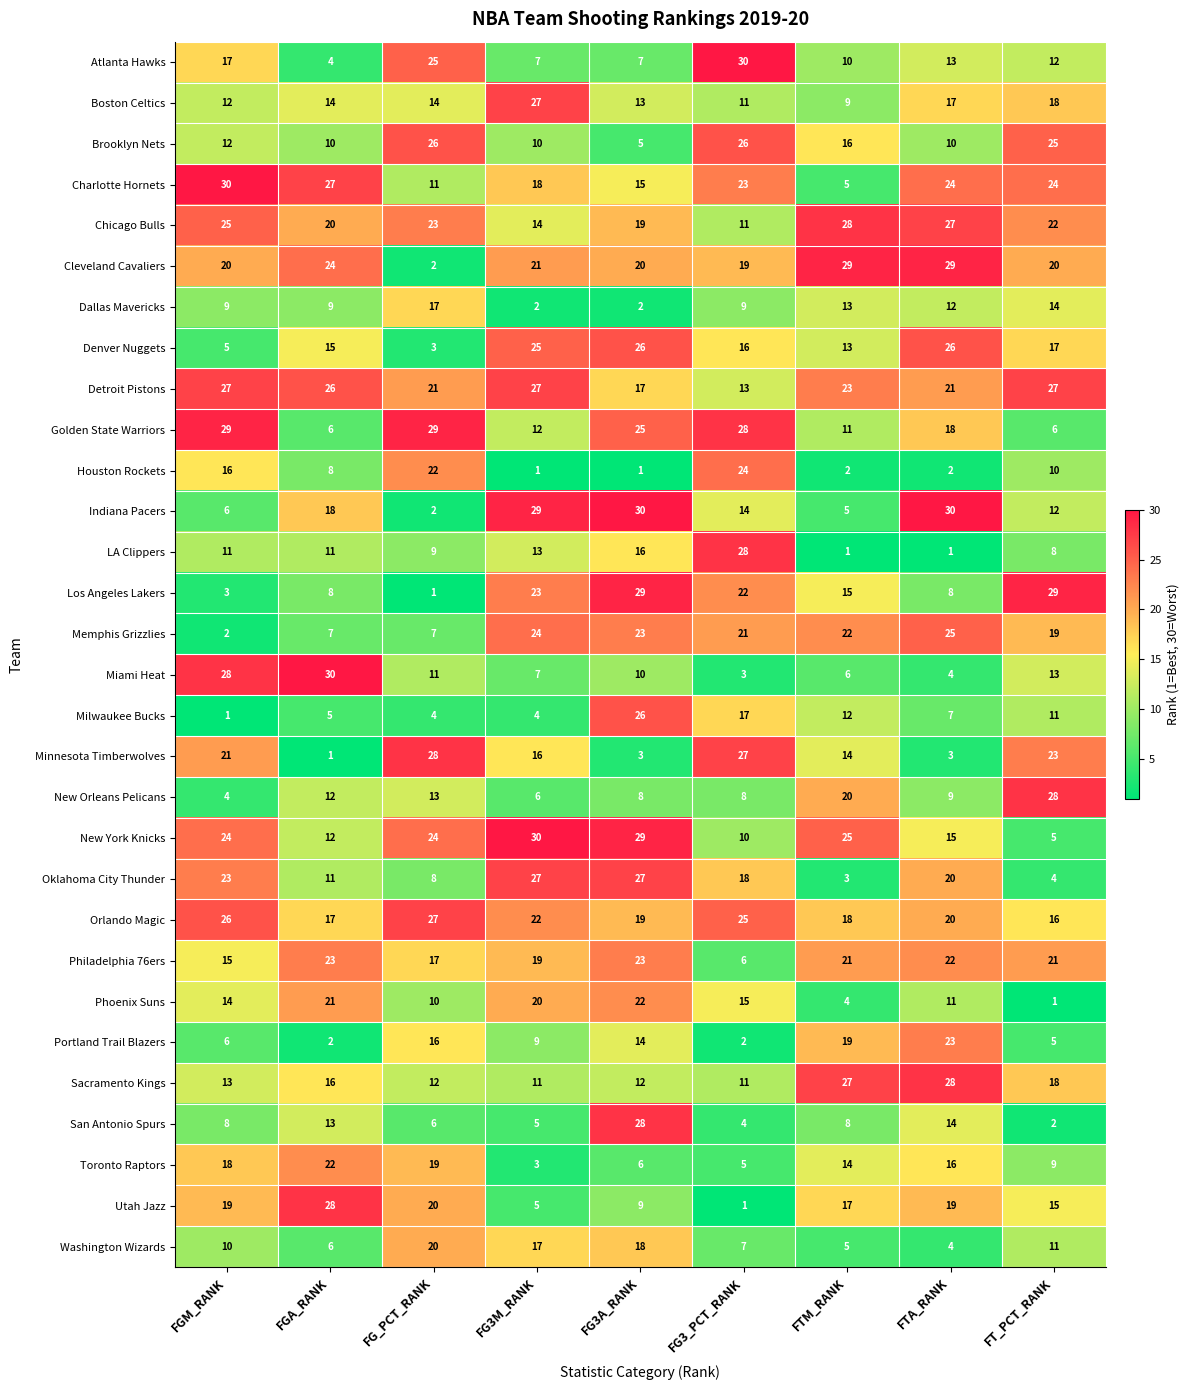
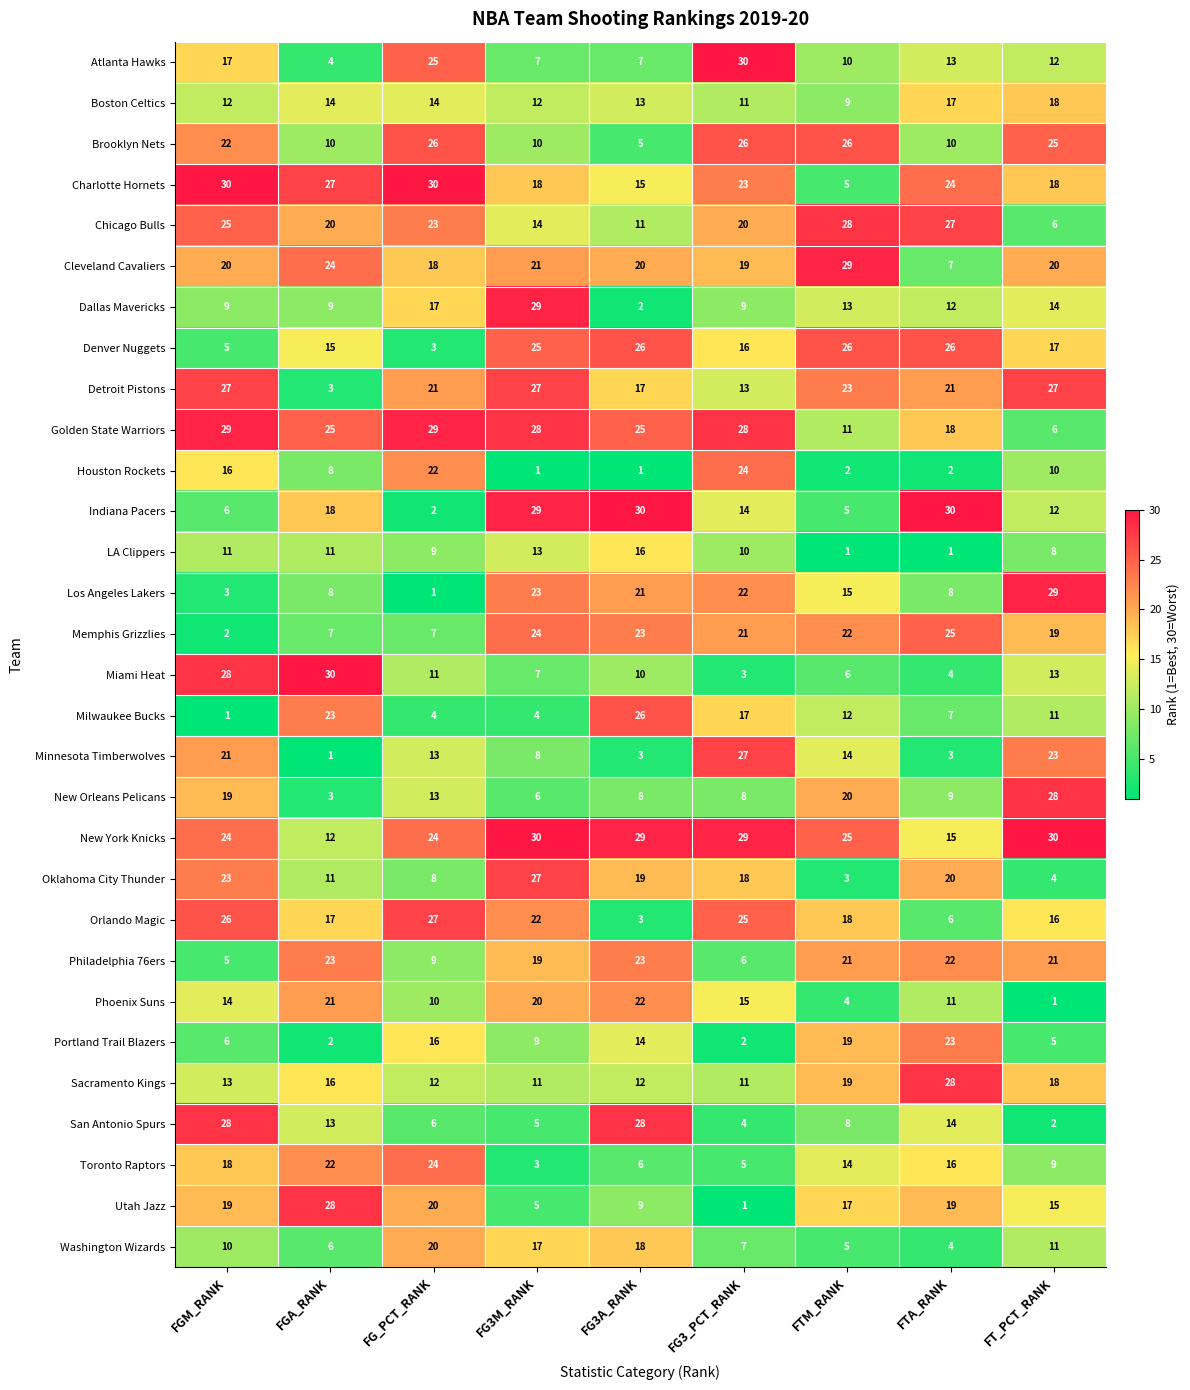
  {
    "Boston Celtics": {
      "FGM_RANK": 12,
      "FGA_RANK": 14,
      "FG_PCT_RANK": 14,
-     "FG3M_RANK": 27,
+     "FG3M_RANK": 12,
      "FG3A_RANK": 13,
      "FG3_PCT_RANK": 11,
      "FTM_RANK": 9,
      "FTA_RANK": 17,
      "FT_PCT_RANK": 18
    },
    "Brooklyn Nets": {
-     "FGM_RANK": 12,
+     "FGM_RANK": 22,
      "FGA_RANK": 10,
      "FG_PCT_RANK": 26,
      "FG3M_RANK": 10,
      "FG3A_RANK": 5,
      "FG3_PCT_RANK": 26,
-     "FTM_RANK": 16,
+     "FTM_RANK": 26,
      "FTA_RANK": 10,
      "FT_PCT_RANK": 25
    },
    "Charlotte Hornets": {
      "FGM_RANK": 30,
      "FGA_RANK": 27,
-     "FG_PCT_RANK": 11,
+     "FG_PCT_RANK": 30,
      "FG3M_RANK": 18,
      "FG3A_RANK": 15,
      "FG3_PCT_RANK": 23,
      "FTM_RANK": 5,
      "FTA_RANK": 24,
-     "FT_PCT_RANK": 24
+     "FT_PCT_RANK": 18
    },
    "Chicago Bulls": {
      "FGM_RANK": 25,
      "FGA_RANK": 20,
      "FG_PCT_RANK": 23,
      "FG3M_RANK": 14,
-     "FG3A_RANK": 19,
-     "FG3_PCT_RANK": 11,
+     "FG3A_RANK": 11,
+     "FG3_PCT_RANK": 20,
      "FTM_RANK": 28,
      "FTA_RANK": 27,
-     "FT_PCT_RANK": 22
+     "FT_PCT_RANK": 6
    },
    "Cleveland Cavaliers": {
      "FGM_RANK": 20,
      "FGA_RANK": 24,
-     "FG_PCT_RANK": 2,
+     "FG_PCT_RANK": 18,
      "FG3M_RANK": 21,
      "FG3A_RANK": 20,
      "FG3_PCT_RANK": 19,
      "FTM_RANK": 29,
-     "FTA_RANK": 29,
+     "FTA_RANK": 7,
      "FT_PCT_RANK": 20
    },
    "Dallas Mavericks": {
      "FGM_RANK": 9,
      "FGA_RANK": 9,
      "FG_PCT_RANK": 17,
-     "FG3M_RANK": 2,
+     "FG3M_RANK": 29,
      "FG3A_RANK": 2,
      "FG3_PCT_RANK": 9,
      "FTM_RANK": 13,
      "FTA_RANK": 12,
      "FT_PCT_RANK": 14
    },
    "Denver Nuggets": {
      "FGM_RANK": 5,
      "FGA_RANK": 15,
      "FG_PCT_RANK": 3,
      "FG3M_RANK": 25,
      "FG3A_RANK": 26,
      "FG3_PCT_RANK": 16,
-     "FTM_RANK": 13,
+     "FTM_RANK": 26,
      "FTA_RANK": 26,
      "FT_PCT_RANK": 17
    },
    "Detroit Pistons": {
      "FGM_RANK": 27,
-     "FGA_RANK": 26,
+     "FGA_RANK": 3,
      "FG_PCT_RANK": 21,
      "FG3M_RANK": 27,
      "FG3A_RANK": 17,
      "FG3_PCT_RANK": 13,
      "FTM_RANK": 23,
      "FTA_RANK": 21,
      "FT_PCT_RANK": 27
    },
    "Golden State Warriors": {
      "FGM_RANK": 29,
-     "FGA_RANK": 6,
+     "FGA_RANK": 25,
      "FG_PCT_RANK": 29,
-     "FG3M_RANK": 12,
+     "FG3M_RANK": 28,
      "FG3A_RANK": 25,
      "FG3_PCT_RANK": 28,
      "FTM_RANK": 11,
      "FTA_RANK": 18,
      "FT_PCT_RANK": 6
    },
    "LA Clippers": {
      "FGM_RANK": 11,
      "FGA_RANK": 11,
      "FG_PCT_RANK": 9,
      "FG3M_RANK": 13,
      "FG3A_RANK": 16,
-     "FG3_PCT_RANK": 28,
+     "FG3_PCT_RANK": 10,
      "FTM_RANK": 1,
      "FTA_RANK": 1,
      "FT_PCT_RANK": 8
    },
    "Los Angeles Lakers": {
      "FGM_RANK": 3,
      "FGA_RANK": 8,
      "FG_PCT_RANK": 1,
      "FG3M_RANK": 23,
-     "FG3A_RANK": 29,
+     "FG3A_RANK": 21,
      "FG3_PCT_RANK": 22,
      "FTM_RANK": 15,
      "FTA_RANK": 8,
      "FT_PCT_RANK": 29
    },
    "Milwaukee Bucks": {
      "FGM_RANK": 1,
-     "FGA_RANK": 5,
+     "FGA_RANK": 23,
      "FG_PCT_RANK": 4,
      "FG3M_RANK": 4,
      "FG3A_RANK": 26,
      "FG3_PCT_RANK": 17,
      "FTM_RANK": 12,
      "FTA_RANK": 7,
      "FT_PCT_RANK": 11
    },
    "Minnesota Timberwolves": {
      "FGM_RANK": 21,
      "FGA_RANK": 1,
-     "FG_PCT_RANK": 28,
-     "FG3M_RANK": 16,
+     "FG_PCT_RANK": 13,
+     "FG3M_RANK": 8,
      "FG3A_RANK": 3,
      "FG3_PCT_RANK": 27,
      "FTM_RANK": 14,
      "FTA_RANK": 3,
      "FT_PCT_RANK": 23
    },
    "New Orleans Pelicans": {
-     "FGM_RANK": 4,
-     "FGA_RANK": 12,
+     "FGM_RANK": 19,
+     "FGA_RANK": 3,
      "FG_PCT_RANK": 13,
      "FG3M_RANK": 6,
      "FG3A_RANK": 8,
      "FG3_PCT_RANK": 8,
      "FTM_RANK": 20,
      "FTA_RANK": 9,
      "FT_PCT_RANK": 28
    },
    "New York Knicks": {
      "FGM_RANK": 24,
      "FGA_RANK": 12,
      "FG_PCT_RANK": 24,
      "FG3M_RANK": 30,
      "FG3A_RANK": 29,
-     "FG3_PCT_RANK": 10,
+     "FG3_PCT_RANK": 29,
      "FTM_RANK": 25,
      "FTA_RANK": 15,
-     "FT_PCT_RANK": 5
+     "FT_PCT_RANK": 30
    },
    "Oklahoma City Thunder": {
      "FGM_RANK": 23,
      "FGA_RANK": 11,
      "FG_PCT_RANK": 8,
      "FG3M_RANK": 27,
-     "FG3A_RANK": 27,
+     "FG3A_RANK": 19,
      "FG3_PCT_RANK": 18,
      "FTM_RANK": 3,
      "FTA_RANK": 20,
      "FT_PCT_RANK": 4
    },
    "Orlando Magic": {
      "FGM_RANK": 26,
      "FGA_RANK": 17,
      "FG_PCT_RANK": 27,
      "FG3M_RANK": 22,
-     "FG3A_RANK": 19,
+     "FG3A_RANK": 3,
      "FG3_PCT_RANK": 25,
      "FTM_RANK": 18,
-     "FTA_RANK": 20,
+     "FTA_RANK": 6,
      "FT_PCT_RANK": 16
    },
    "Philadelphia 76ers": {
-     "FGM_RANK": 15,
+     "FGM_RANK": 5,
      "FGA_RANK": 23,
-     "FG_PCT_RANK": 17,
+     "FG_PCT_RANK": 9,
      "FG3M_RANK": 19,
      "FG3A_RANK": 23,
      "FG3_PCT_RANK": 6,
      "FTM_RANK": 21,
      "FTA_RANK": 22,
      "FT_PCT_RANK": 21
    },
    "Sacramento Kings": {
      "FGM_RANK": 13,
      "FGA_RANK": 16,
      "FG_PCT_RANK": 12,
      "FG3M_RANK": 11,
      "FG3A_RANK": 12,
      "FG3_PCT_RANK": 11,
-     "FTM_RANK": 27,
+     "FTM_RANK": 19,
      "FTA_RANK": 28,
      "FT_PCT_RANK": 18
    },
    "San Antonio Spurs": {
-     "FGM_RANK": 8,
+     "FGM_RANK": 28,
      "FGA_RANK": 13,
      "FG_PCT_RANK": 6,
      "FG3M_RANK": 5,
      "FG3A_RANK": 28,
      "FG3_PCT_RANK": 4,
      "FTM_RANK": 8,
      "FTA_RANK": 14,
      "FT_PCT_RANK": 2
    },
    "Toronto Raptors": {
      "FGM_RANK": 18,
      "FGA_RANK": 22,
-     "FG_PCT_RANK": 19,
+     "FG_PCT_RANK": 24,
      "FG3M_RANK": 3,
      "FG3A_RANK": 6,
      "FG3_PCT_RANK": 5,
      "FTM_RANK": 14,
      "FTA_RANK": 16,
      "FT_PCT_RANK": 9
    }
  }
